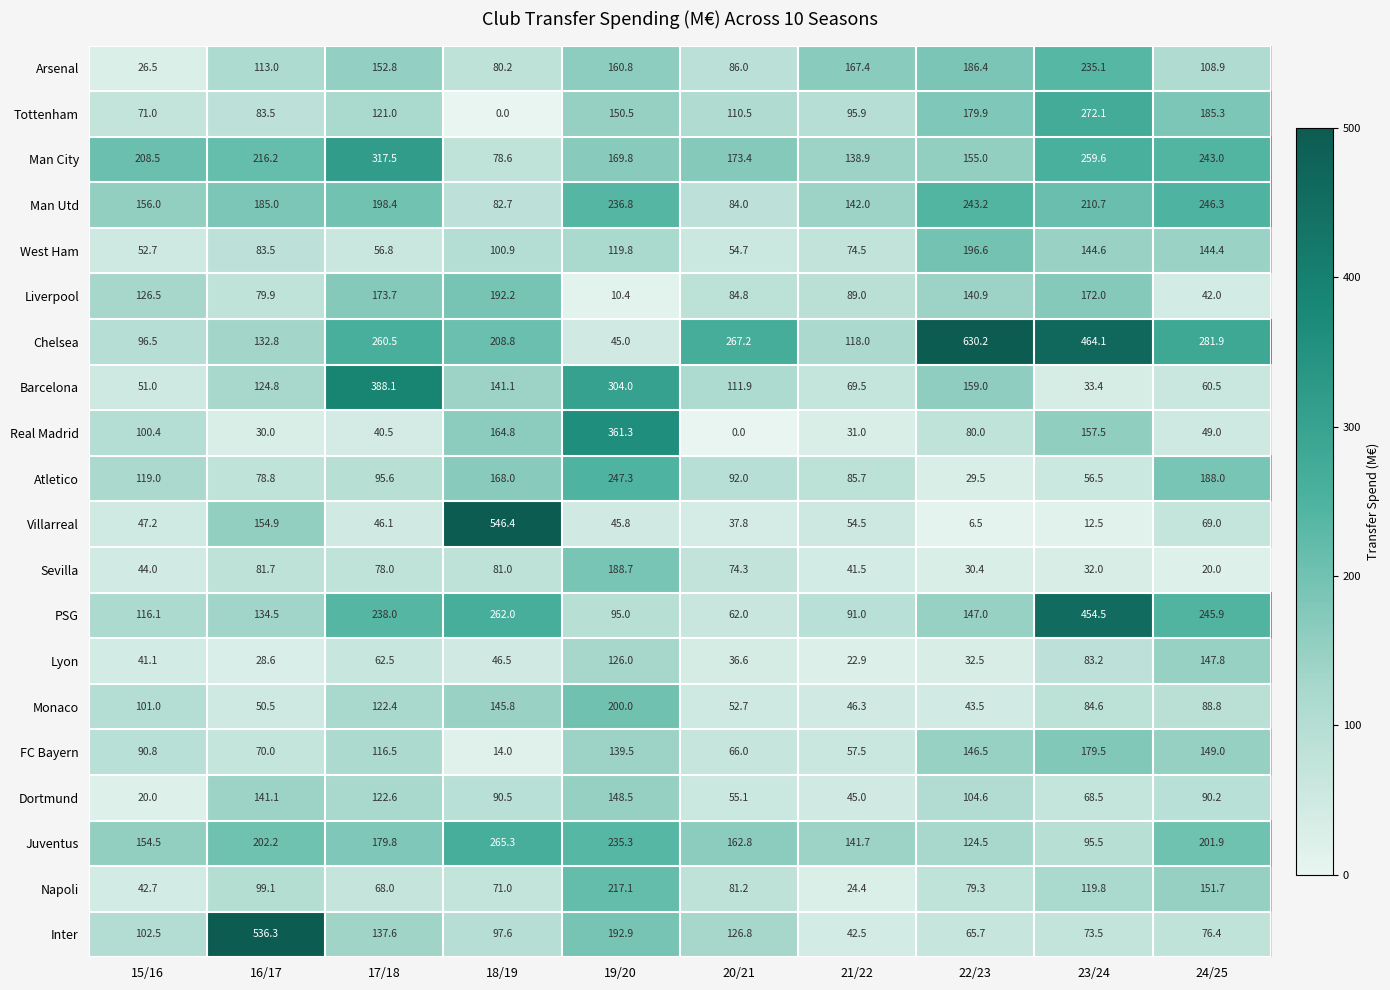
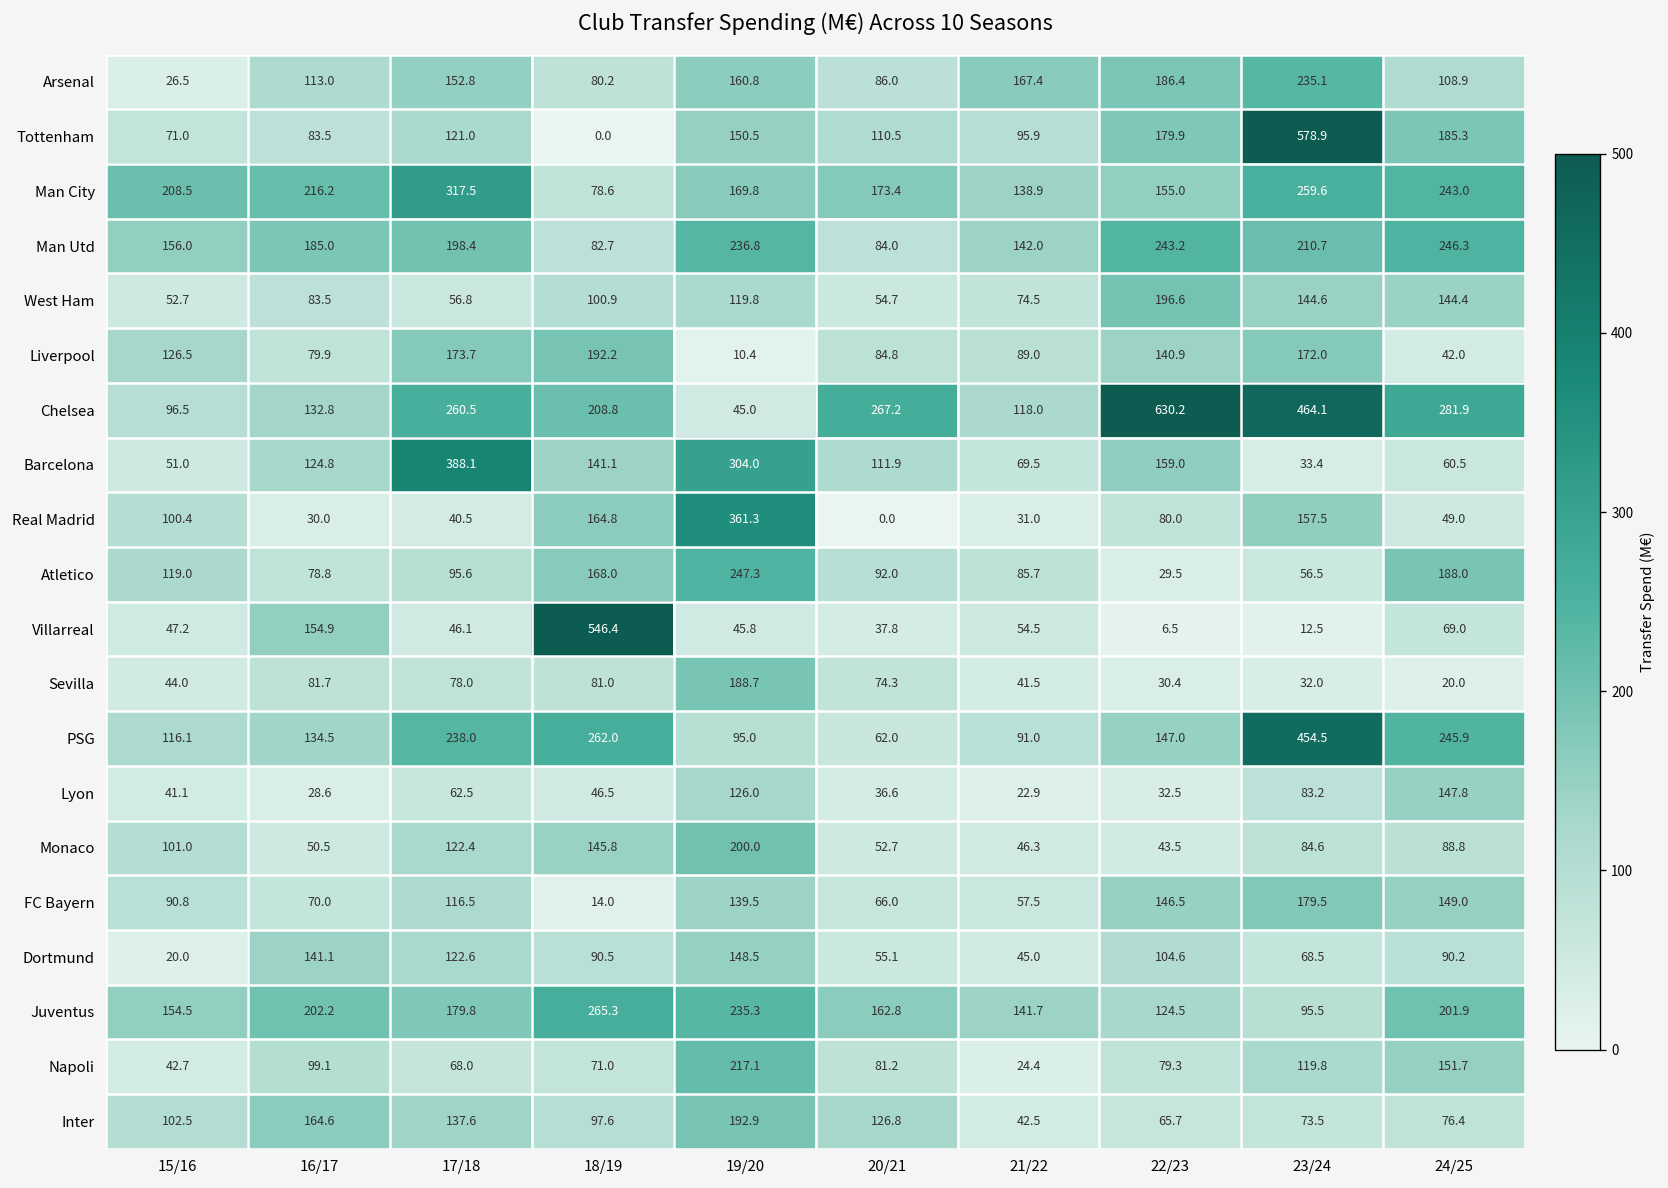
  {
    "Arsenal": {
      "15/16": 26.5,
      "16/17": 113.0,
      "17/18": 152.8,
      "18/19": 80.2,
      "19/20": 160.8,
      "20/21": 86.0,
      "21/22": 167.4,
      "22/23": 186.4,
      "23/24": 235.1,
      "24/25": 108.9
    },
    "Tottenham": {
      "15/16": 71.0,
      "16/17": 83.5,
      "17/18": 121.0,
      "18/19": 0.0,
      "19/20": 150.5,
      "20/21": 110.5,
      "21/22": 95.9,
      "22/23": 179.9,
-     "23/24": 272.1,
+     "23/24": 578.9,
      "24/25": 185.3
    },
    "Man City": {
      "15/16": 208.5,
      "16/17": 216.2,
      "17/18": 317.5,
      "18/19": 78.6,
      "19/20": 169.8,
      "20/21": 173.4,
      "21/22": 138.9,
      "22/23": 155.0,
      "23/24": 259.6,
      "24/25": 243.0
    },
    "Man Utd": {
      "15/16": 156.0,
      "16/17": 185.0,
      "17/18": 198.4,
      "18/19": 82.7,
      "19/20": 236.8,
      "20/21": 84.0,
      "21/22": 142.0,
      "22/23": 243.2,
      "23/24": 210.7,
      "24/25": 246.3
    },
    "West Ham": {
      "15/16": 52.7,
      "16/17": 83.5,
      "17/18": 56.8,
      "18/19": 100.9,
      "19/20": 119.8,
      "20/21": 54.7,
      "21/22": 74.5,
      "22/23": 196.6,
      "23/24": 144.6,
      "24/25": 144.4
    },
    "Liverpool": {
      "15/16": 126.5,
      "16/17": 79.9,
      "17/18": 173.7,
      "18/19": 192.2,
      "19/20": 10.4,
      "20/21": 84.8,
      "21/22": 89.0,
      "22/23": 140.9,
      "23/24": 172.0,
      "24/25": 42.0
    },
    "Chelsea": {
      "15/16": 96.5,
      "16/17": 132.8,
      "17/18": 260.5,
      "18/19": 208.8,
      "19/20": 45.0,
      "20/21": 267.2,
      "21/22": 118.0,
      "22/23": 630.2,
      "23/24": 464.1,
      "24/25": 281.9
    },
    "Barcelona": {
      "15/16": 51.0,
      "16/17": 124.8,
      "17/18": 388.1,
      "18/19": 141.1,
      "19/20": 304.0,
      "20/21": 111.9,
      "21/22": 69.5,
      "22/23": 159.0,
      "23/24": 33.4,
      "24/25": 60.5
    },
    "Real Madrid": {
      "15/16": 100.4,
      "16/17": 30.0,
      "17/18": 40.5,
      "18/19": 164.8,
      "19/20": 361.3,
      "20/21": 0.0,
      "21/22": 31.0,
      "22/23": 80.0,
      "23/24": 157.5,
      "24/25": 49.0
    },
    "Atletico": {
      "15/16": 119.0,
      "16/17": 78.8,
      "17/18": 95.6,
      "18/19": 168.0,
      "19/20": 247.3,
      "20/21": 92.0,
      "21/22": 85.7,
      "22/23": 29.5,
      "23/24": 56.5,
      "24/25": 188.0
    },
    "Villarreal": {
      "15/16": 47.2,
      "16/17": 154.9,
      "17/18": 46.1,
      "18/19": 546.4,
      "19/20": 45.8,
      "20/21": 37.8,
      "21/22": 54.5,
      "22/23": 6.5,
      "23/24": 12.5,
      "24/25": 69.0
    },
    "Sevilla": {
      "15/16": 44.0,
      "16/17": 81.7,
      "17/18": 78.0,
      "18/19": 81.0,
      "19/20": 188.7,
      "20/21": 74.3,
      "21/22": 41.5,
      "22/23": 30.4,
      "23/24": 32.0,
      "24/25": 20.0
    },
    "PSG": {
      "15/16": 116.1,
      "16/17": 134.5,
      "17/18": 238.0,
      "18/19": 262.0,
      "19/20": 95.0,
      "20/21": 62.0,
      "21/22": 91.0,
      "22/23": 147.0,
      "23/24": 454.5,
      "24/25": 245.9
    },
    "Lyon": {
      "15/16": 41.1,
      "16/17": 28.6,
      "17/18": 62.5,
      "18/19": 46.5,
      "19/20": 126.0,
      "20/21": 36.6,
      "21/22": 22.9,
      "22/23": 32.5,
      "23/24": 83.2,
      "24/25": 147.8
    },
    "Monaco": {
      "15/16": 101.0,
      "16/17": 50.5,
      "17/18": 122.4,
      "18/19": 145.8,
      "19/20": 200.0,
      "20/21": 52.7,
      "21/22": 46.3,
      "22/23": 43.5,
      "23/24": 84.6,
      "24/25": 88.8
    },
    "FC Bayern": {
      "15/16": 90.8,
      "16/17": 70.0,
      "17/18": 116.5,
      "18/19": 14.0,
      "19/20": 139.5,
      "20/21": 66.0,
      "21/22": 57.5,
      "22/23": 146.5,
      "23/24": 179.5,
      "24/25": 149.0
    },
    "Dortmund": {
      "15/16": 20.0,
      "16/17": 141.1,
      "17/18": 122.6,
      "18/19": 90.5,
      "19/20": 148.5,
      "20/21": 55.1,
      "21/22": 45.0,
      "22/23": 104.6,
      "23/24": 68.5,
      "24/25": 90.2
    },
    "Juventus": {
      "15/16": 154.5,
      "16/17": 202.2,
      "17/18": 179.8,
      "18/19": 265.3,
      "19/20": 235.3,
      "20/21": 162.8,
      "21/22": 141.7,
      "22/23": 124.5,
      "23/24": 95.5,
      "24/25": 201.9
    },
    "Napoli": {
      "15/16": 42.7,
      "16/17": 99.1,
      "17/18": 68.0,
      "18/19": 71.0,
      "19/20": 217.1,
      "20/21": 81.2,
      "21/22": 24.4,
      "22/23": 79.3,
      "23/24": 119.8,
      "24/25": 151.7
    },
    "Inter": {
      "15/16": 102.5,
-     "16/17": 536.3,
+     "16/17": 164.6,
      "17/18": 137.6,
      "18/19": 97.6,
      "19/20": 192.9,
      "20/21": 126.8,
      "21/22": 42.5,
      "22/23": 65.7,
      "23/24": 73.5,
      "24/25": 76.4
    }
  }
